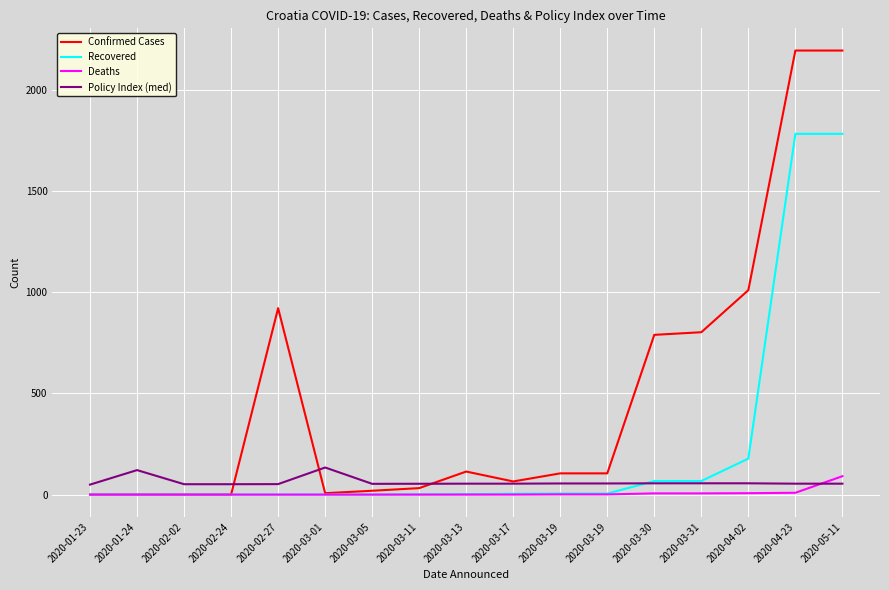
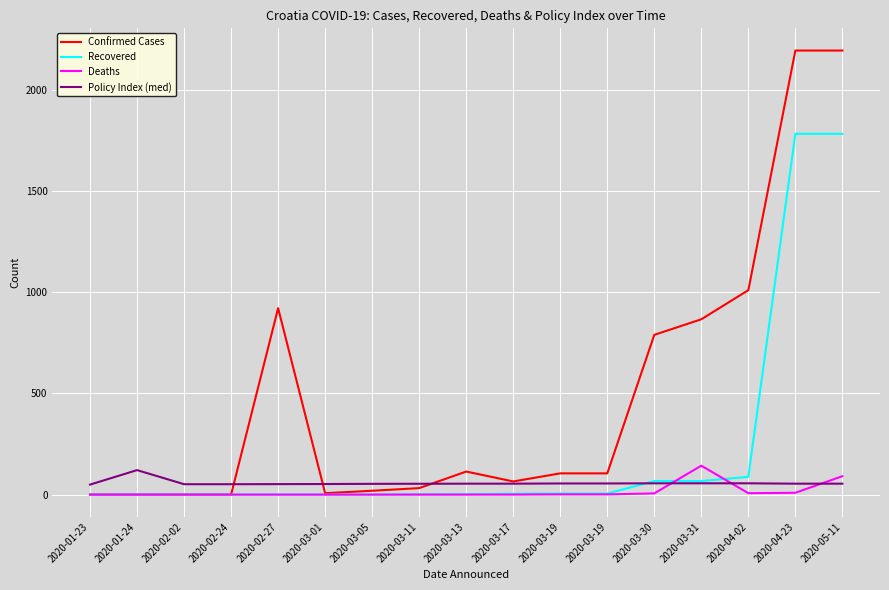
  {
    "Confirmed Cases": {
      "2020-02-27": 920,
      "2020-03-05": 20,
      "2020-03-11": 30,
      "2020-03-13": 110,
      "2020-03-30": 790,
-     "2020-03-31": 800,
+     "2020-03-31": 870,
      "2020-04-02": 1010,
      "2020-04-23": 2200,
      "2020-05-11": 2200
    },
    "Recovered": {
-     "2020-04-02": 180,
+     "2020-04-02": 90,
      "2020-04-23": 1780,
      "2020-05-11": 1780
    },
    "Deaths": {
      "2020-03-30": 10,
-     "2020-03-31": 10,
+     "2020-03-31": 140,
      "2020-04-02": 10,
      "2020-04-23": 10,
      "2020-05-11": 90
    },
    "Policy Index (med)": {
      "2020-01-23": 50,
      "2020-01-24": 120,
      "2020-02-02": 50,
      "2020-02-24": 50,
      "2020-02-27": 50,
-     "2020-03-01": 130,
+     "2020-03-01": 50,
      "2020-03-05": 50,
      "2020-03-11": 50,
      "2020-03-13": 50,
      "2020-04-02": 60,
      "2020-04-23": 50,
      "2020-05-11": 50
    }
  }
